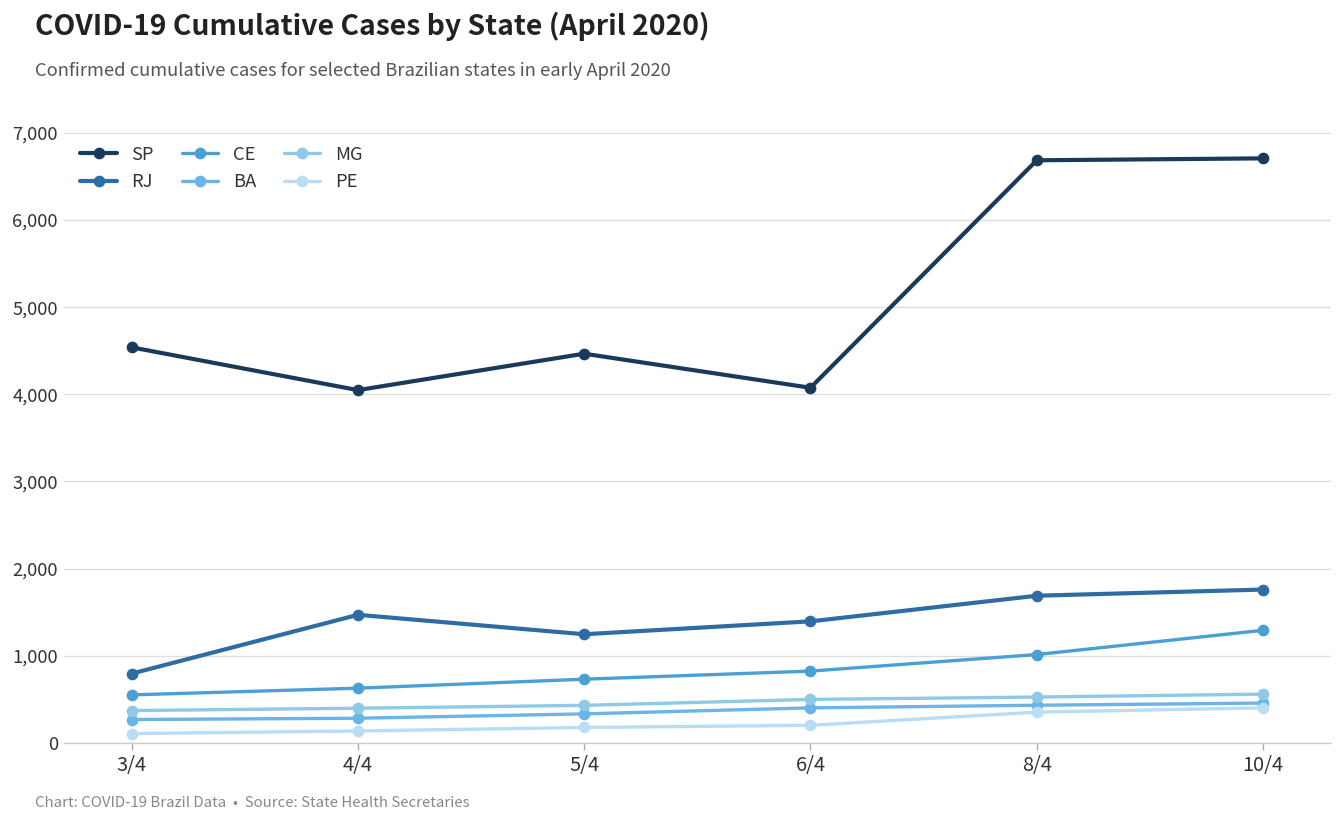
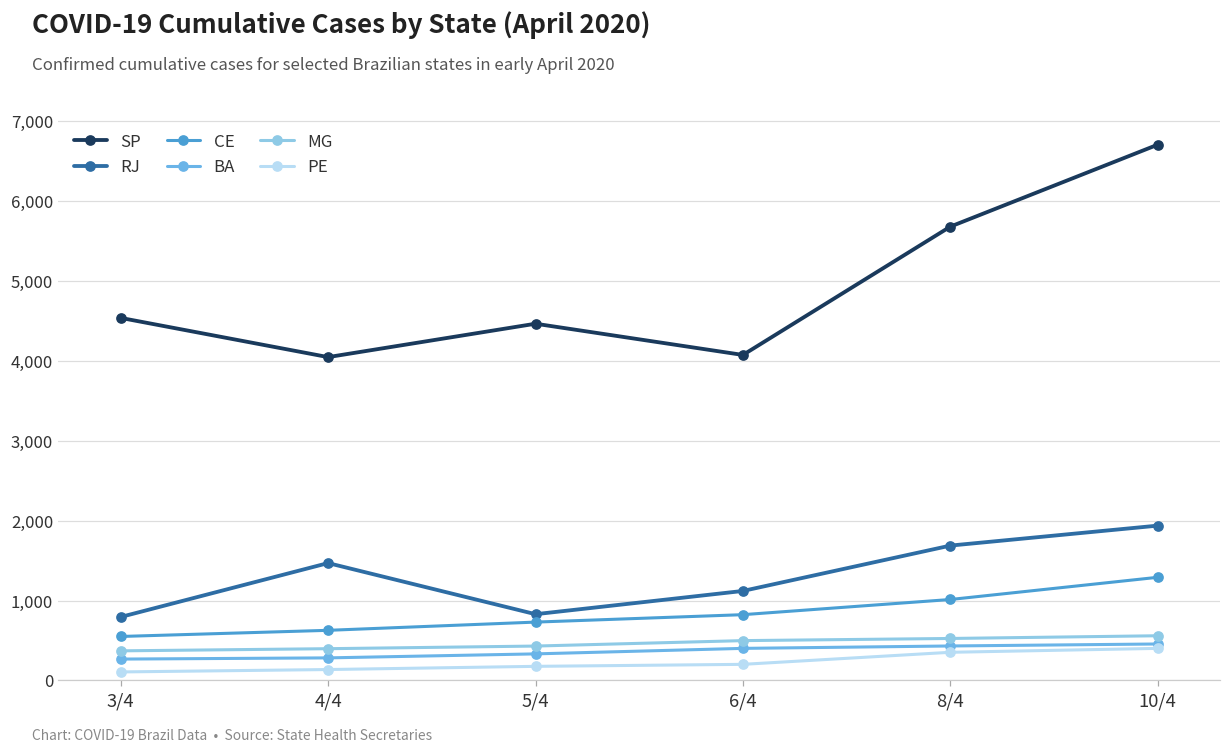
  {
    "SP": {
      "3/4": "4,500",
      "4/4": "4,000",
      "5/4": "4,500",
      "6/4": "4,100",
-     "8/4": "6,700",
+     "8/4": "5,700",
      "10/4": "6,700"
    },
    "RJ": {
      "3/4": "800",
      "4/4": "1,500",
-     "5/4": "1,200",
-     "6/4": "1,400",
+     "5/4": "800",
+     "6/4": "1,100",
      "8/4": "1,700",
-     "10/4": "1,800"
+     "10/4": "1,900"
    }
  }
